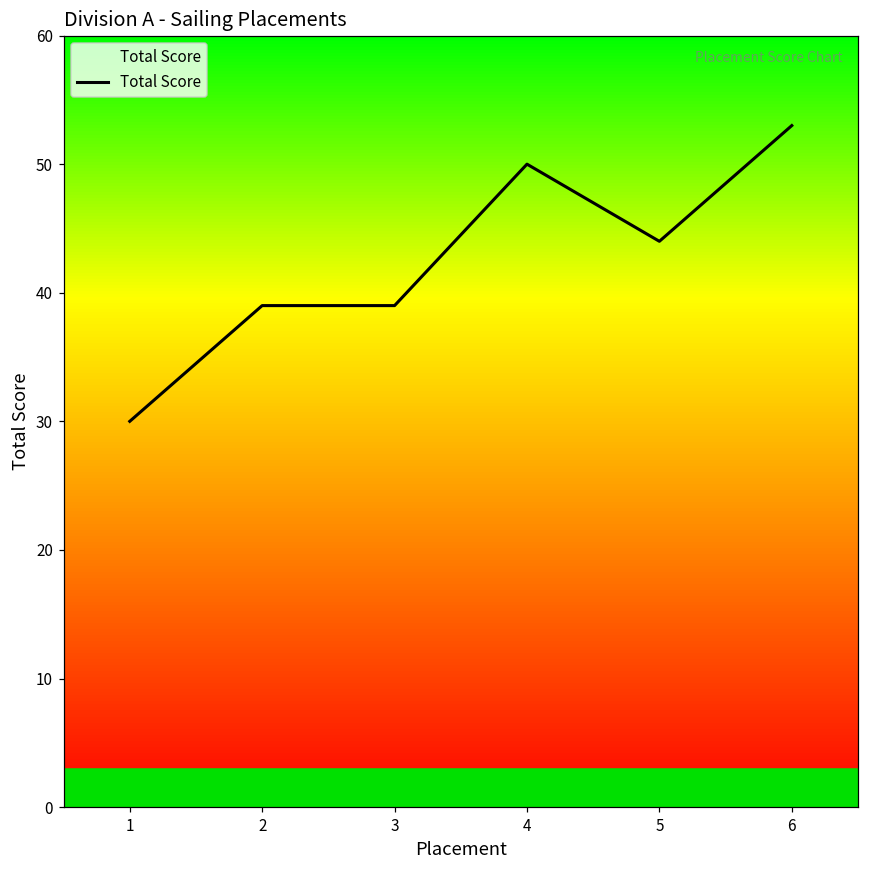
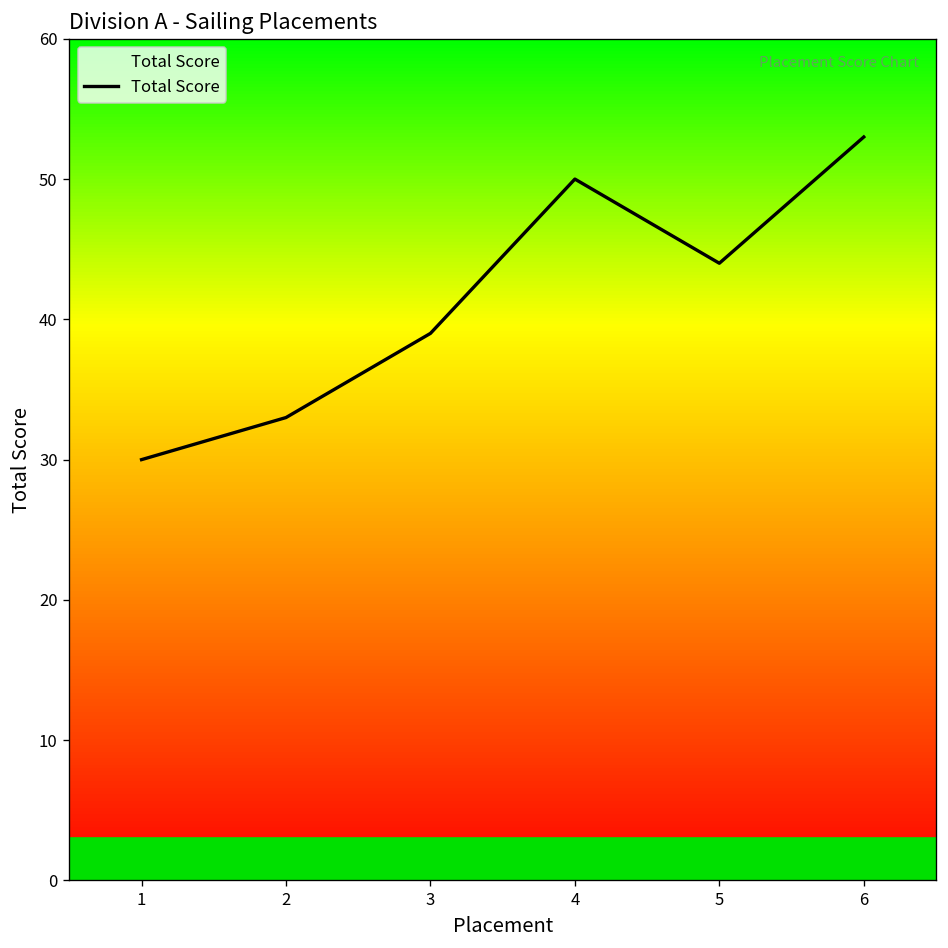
  {
    "1": 30,
-   "2": 39,
+   "2": 33,
    "3": 39,
    "4": 50,
    "5": 44,
    "6": 53
  }
